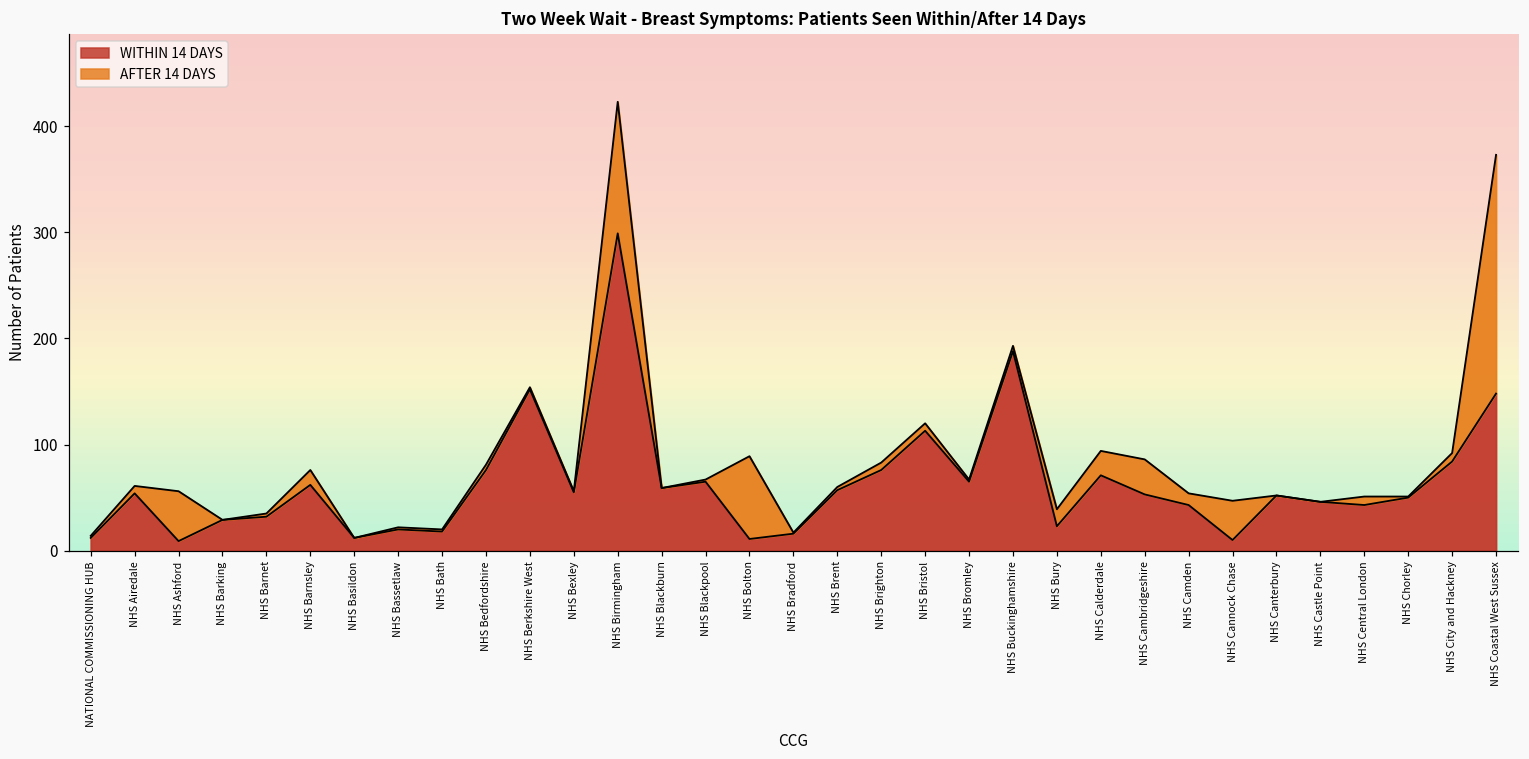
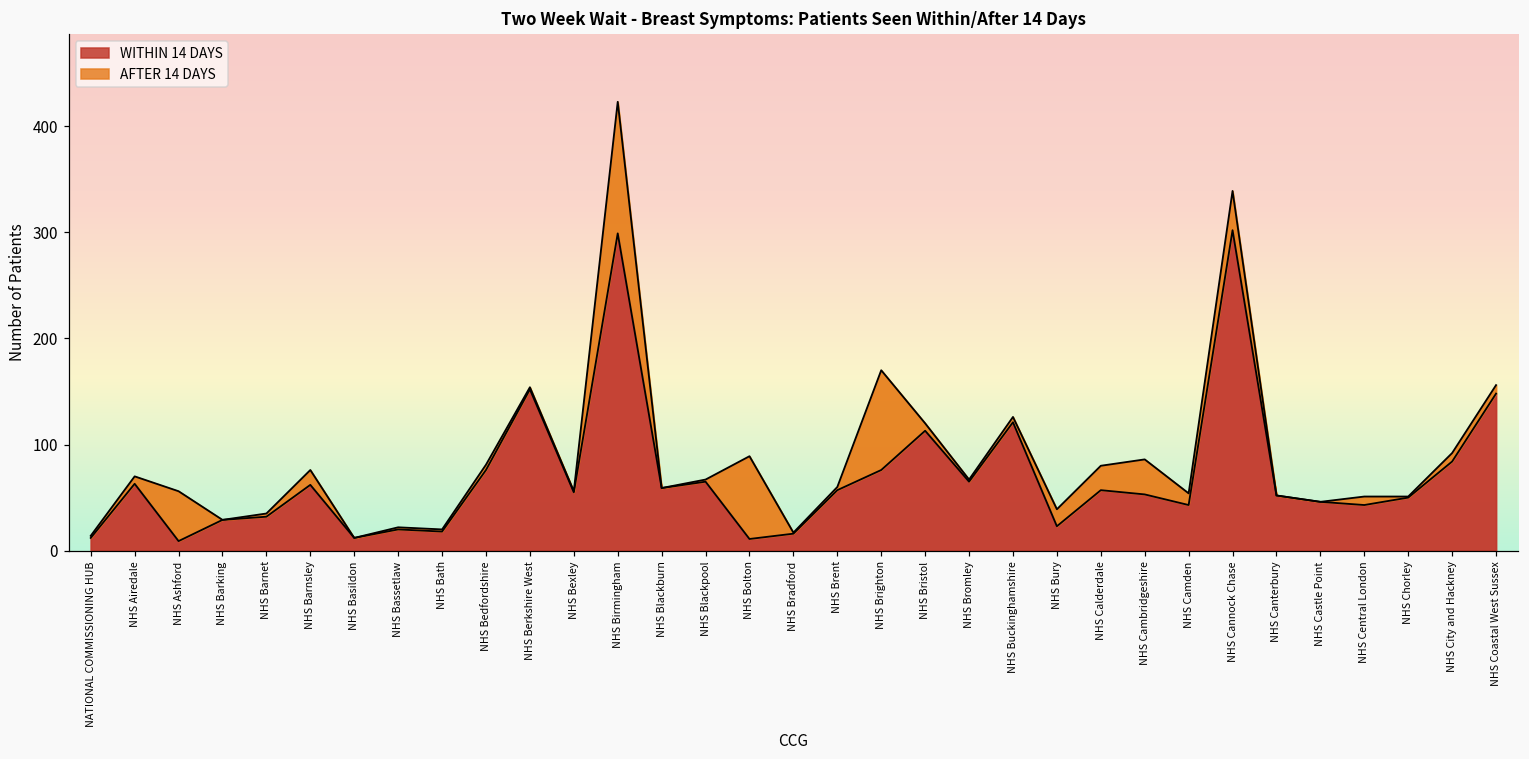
  {
    "WITHIN 14 DAYS": {
-     "NHS Airedale": 50,
+     "NHS Airedale": 60,
      "NHS Ashford": 10,
      "NHS Barnet": 30,
      "NHS Barnsley": 60,
      "NHS Bedfordshire": 80,
      "NHS Birmingham": 300,
      "NHS Bolton": 10,
      "NHS Brent": 60,
      "NHS Brighton": 80,
      "NHS Bristol": 110,
-     "NHS Buckinghamshire": 190,
+     "NHS Buckinghamshire": 120,
      "NHS Bury": 20,
-     "NHS Calderdale": 70,
+     "NHS Calderdale": 60,
      "NHS Cambridgeshire": 50,
      "NHS Camden": 40,
-     "NHS Cannock Chase": 10,
+     "NHS Cannock Chase": 300,
      "NHS Central London": 40,
      "NHS City and Hackney": 80,
      "NHS Coastal West Sussex": 150
    },
    "AFTER 14 DAYS": {
      "NHS Airedale": 10,
      "NHS Ashford": 50,
      "NHS Barnet": 0,
      "NHS Barnsley": 10,
      "NHS Bedfordshire": 10,
      "NHS Birmingham": 120,
      "NHS Bolton": 80,
      "NHS Brent": 0,
-     "NHS Brighton": 10,
+     "NHS Brighton": 90,
      "NHS Bristol": 10,
      "NHS Buckinghamshire": 10,
      "NHS Bury": 20,
      "NHS Calderdale": 20,
      "NHS Cambridgeshire": 30,
      "NHS Camden": 10,
      "NHS Cannock Chase": 40,
      "NHS Central London": 10,
      "NHS City and Hackney": 10,
-     "NHS Coastal West Sussex": 230
+     "NHS Coastal West Sussex": 10
    }
  }
